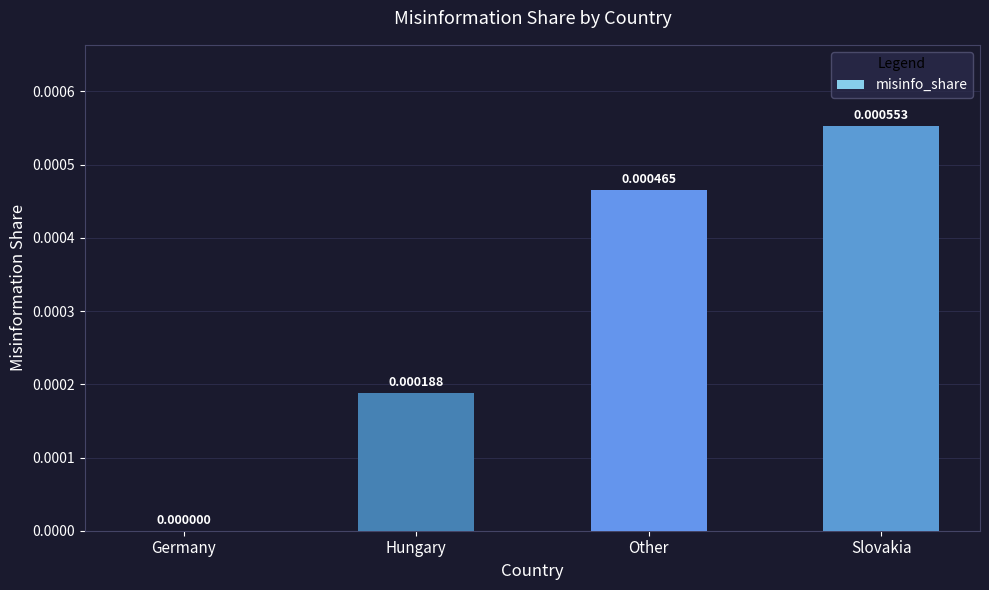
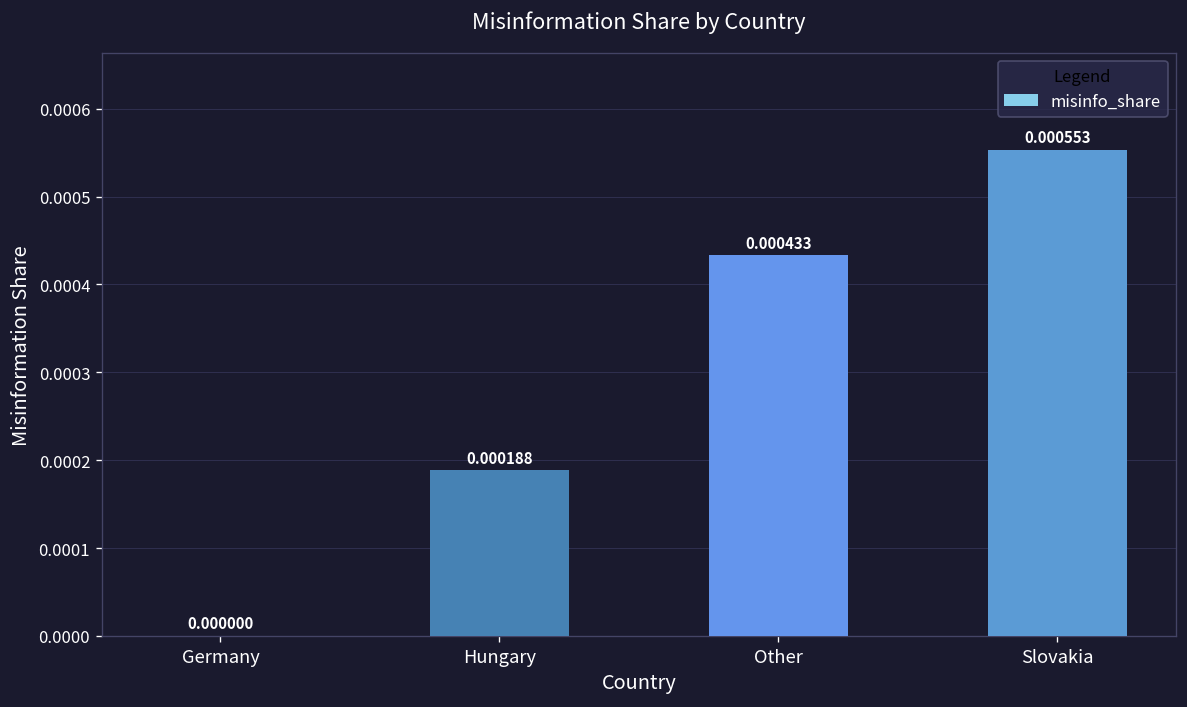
  {
    "Germany": 0.000000,
    "Hungary": 0.000188,
-   "Other": 0.000465,
+   "Other": 0.000433,
    "Slovakia": 0.000553
  }
